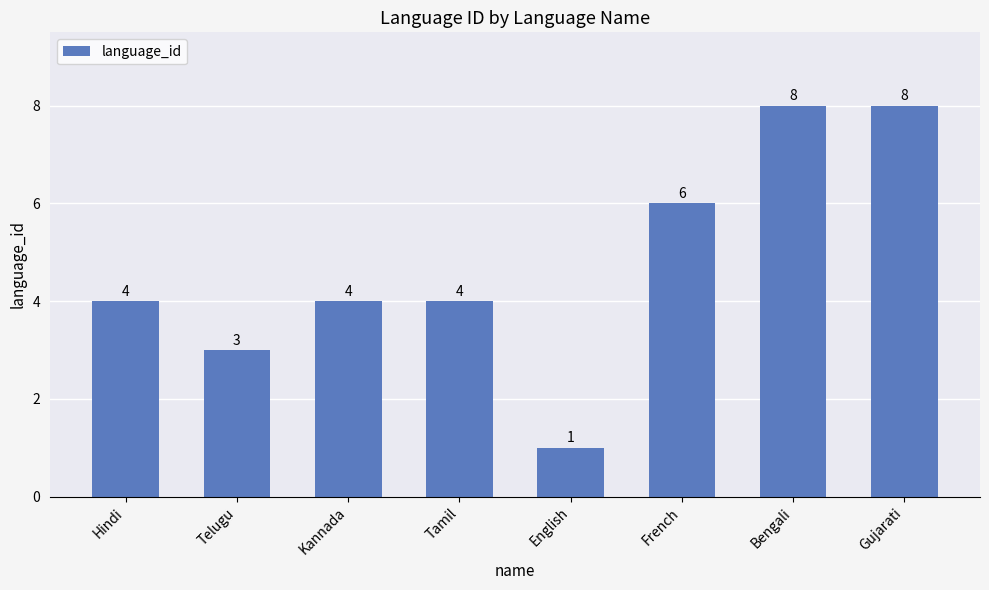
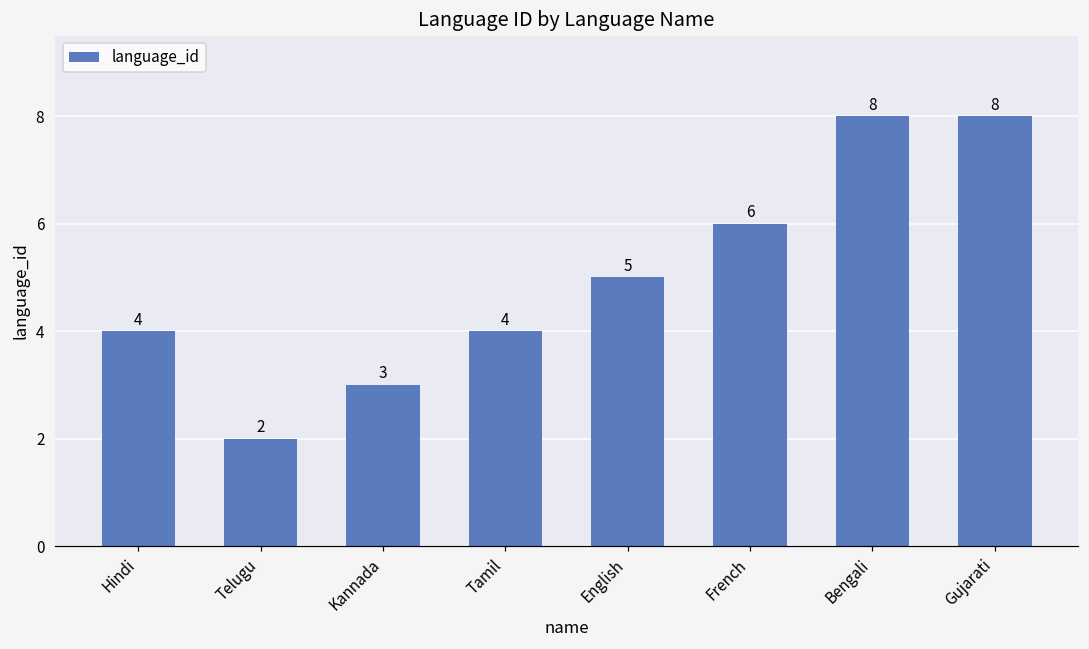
  {
    "Hindi": 4,
-   "Telugu": 3,
-   "Kannada": 4,
+   "Telugu": 2,
+   "Kannada": 3,
    "Tamil": 4,
-   "English": 1,
+   "English": 5,
    "French": 6,
    "Bengali": 8,
    "Gujarati": 8
  }
